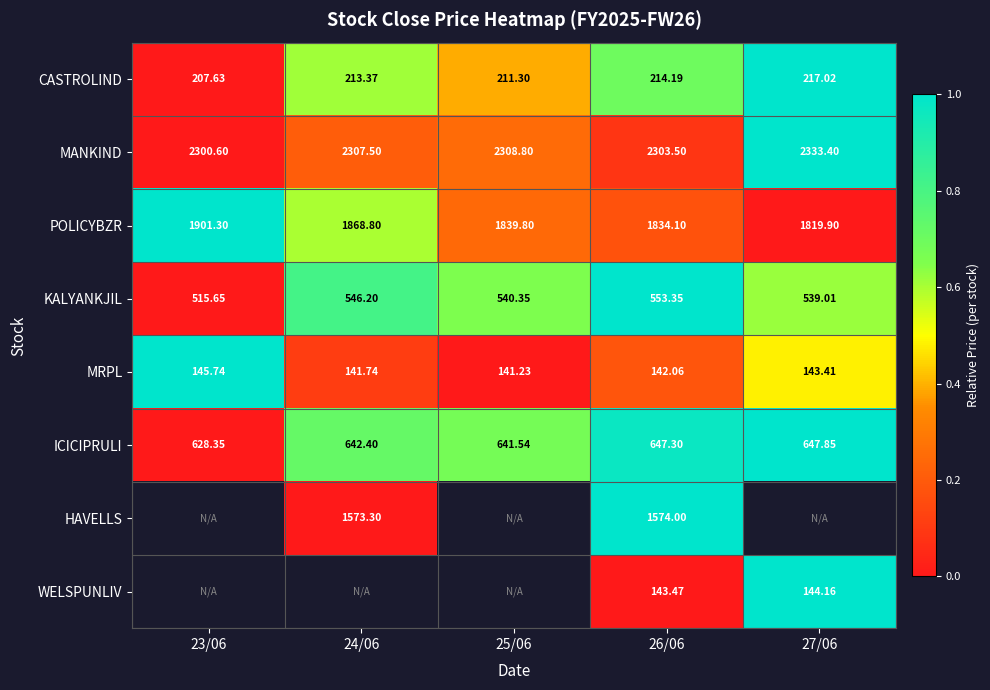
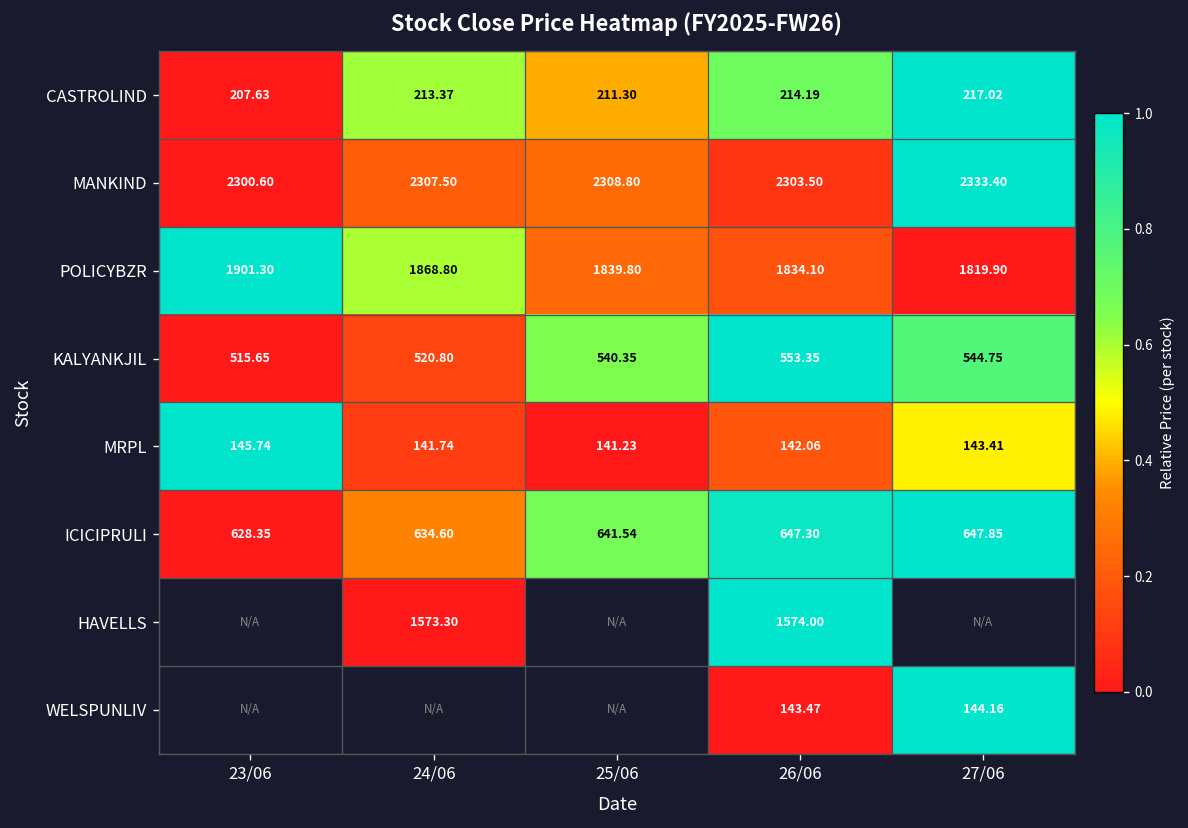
  {
    "CASTROLIND": {
      "23/06": 207.63,
      "24/06": 213.37,
      "25/06": 211.30,
      "26/06": 214.19,
      "27/06": 217.02
    },
    "MANKIND": {
      "23/06": 2300.60,
      "24/06": 2307.50,
      "25/06": 2308.80,
      "26/06": 2303.50,
      "27/06": 2333.40
    },
    "POLICYBZR": {
      "23/06": 1901.30,
      "24/06": 1868.80,
      "25/06": 1839.80,
      "26/06": 1834.10,
      "27/06": 1819.90
    },
    "KALYANKJIL": {
      "23/06": 515.65,
-     "24/06": 546.20,
+     "24/06": 520.80,
      "25/06": 540.35,
      "26/06": 553.35,
-     "27/06": 539.01
+     "27/06": 544.75
    },
    "MRPL": {
      "23/06": 145.74,
      "24/06": 141.74,
      "25/06": 141.23,
      "26/06": 142.06,
      "27/06": 143.41
    },
    "ICICIPRULI": {
      "23/06": 628.35,
-     "24/06": 642.40,
+     "24/06": 634.60,
      "25/06": 641.54,
      "26/06": 647.30,
      "27/06": 647.85
    },
    "HAVELLS": {
      "24/06": 1573.30,
      "26/06": 1574.00
    },
    "WELSPUNLIV": {
      "26/06": 143.47,
      "27/06": 144.16
    }
  }
